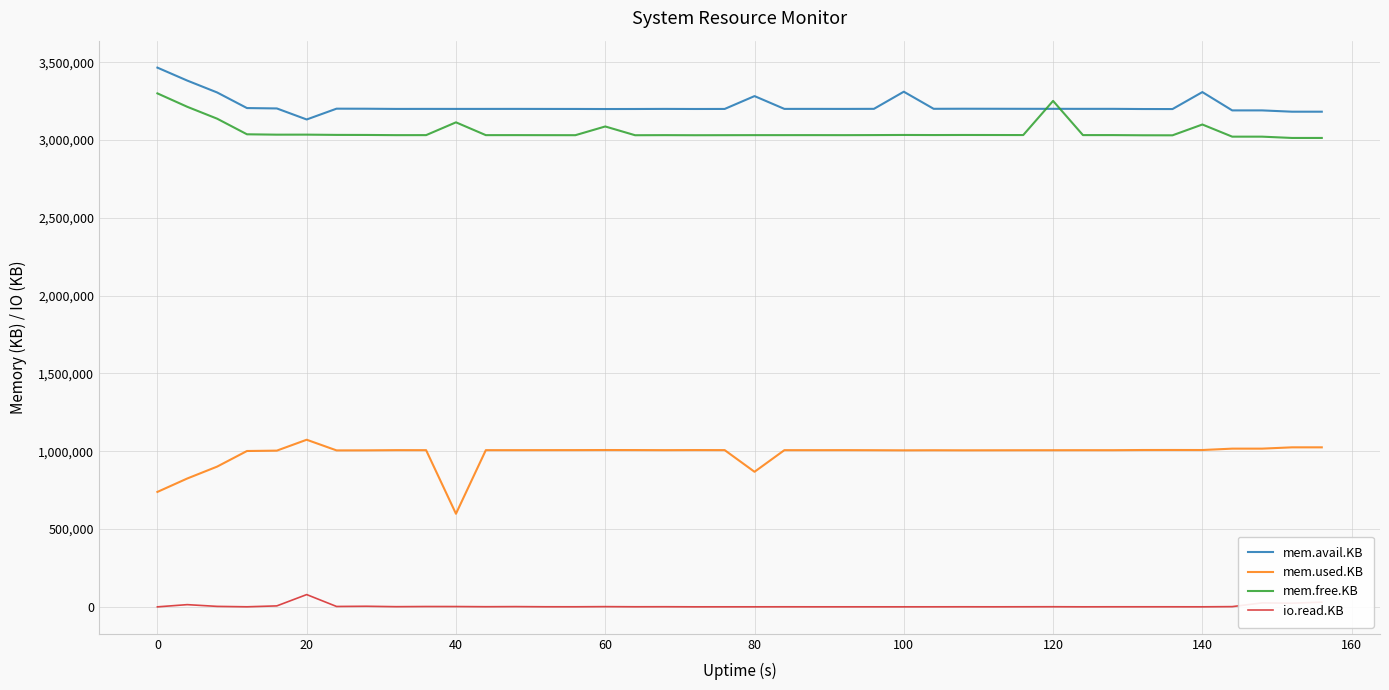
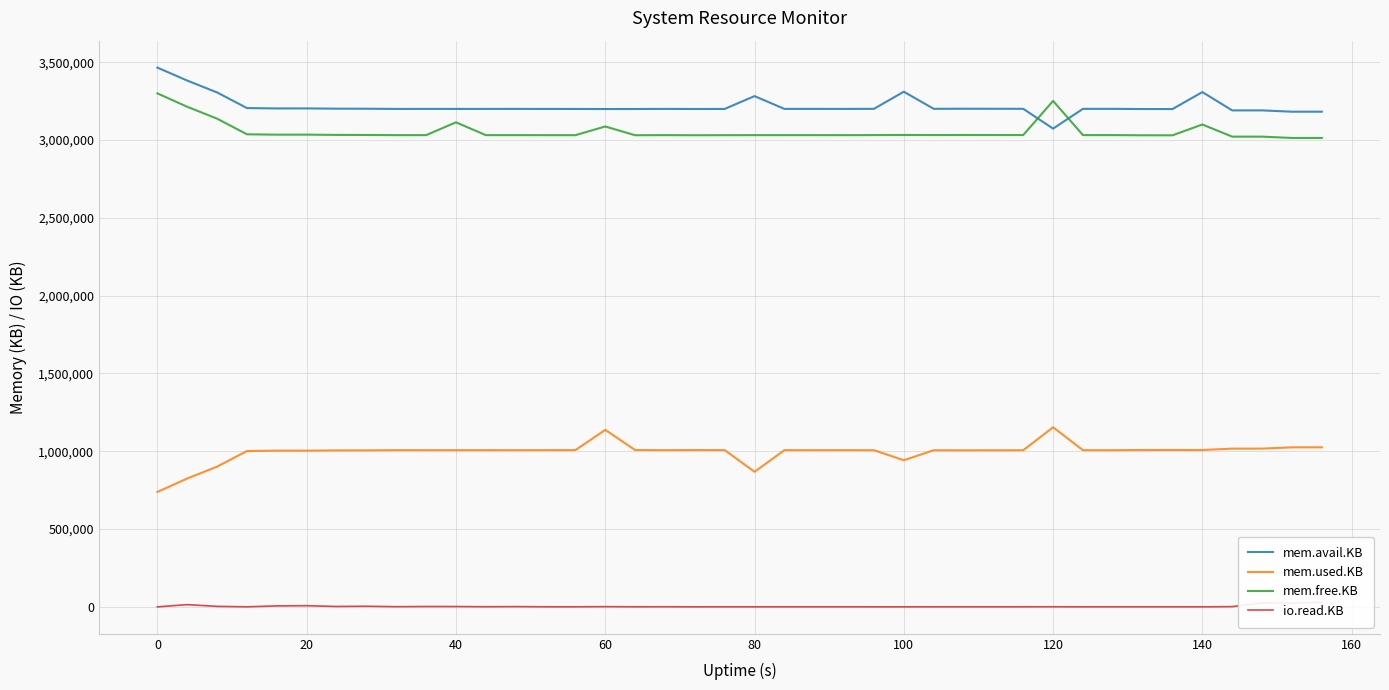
  {
    "mem.avail.KB": {
      "0": "3,470,000",
-     "20": "3,130,000",
+     "20": "3,200,000",
      "40": "3,200,000",
      "60": "3,200,000",
      "80": "3,280,000",
      "100": "3,310,000",
-     "120": "3,200,000",
+     "120": "3,070,000",
      "140": "3,310,000"
    },
    "mem.used.KB": {
      "0": "740,000",
-     "20": "1,070,000",
-     "40": "600,000",
-     "60": "1,010,000",
+     "20": "1,000,000",
+     "40": "1,010,000",
+     "60": "1,140,000",
      "80": "870,000",
-     "100": "1,010,000",
-     "120": "1,010,000",
+     "100": "940,000",
+     "120": "1,150,000",
      "140": "1,010,000"
    },
    "mem.free.KB": {
      "0": "3,300,000",
      "20": "3,030,000",
      "40": "3,110,000",
      "60": "3,090,000",
      "80": "3,030,000",
      "100": "3,030,000",
      "120": "3,250,000",
      "140": "3,100,000"
    },
    "io.read.KB": {
      "0": "0",
-     "20": "80,000",
+     "20": "10,000",
      "40": "0",
      "60": "0",
      "80": "0",
      "100": "0",
      "120": "0",
      "140": "0"
    }
  }
